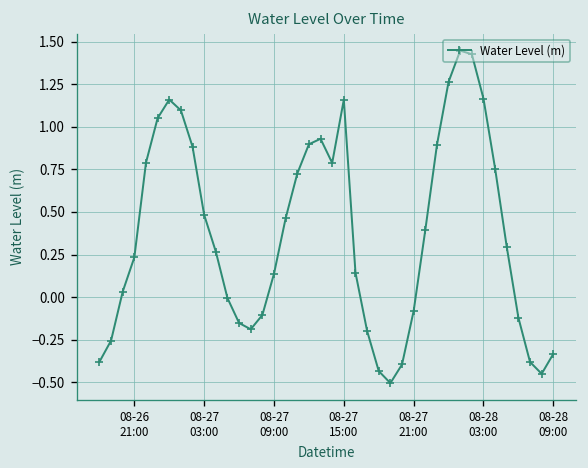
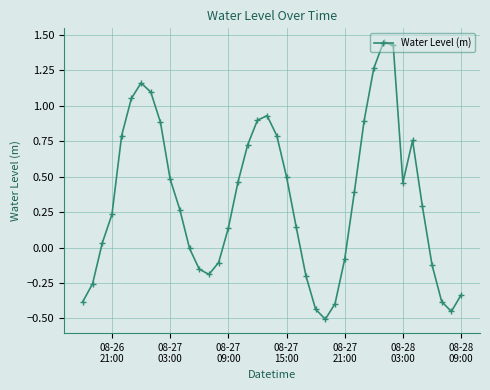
  {
    "08-26 21:00": 0.23,
    "08-27 03:00": 0.48,
    "08-27 09:00": 0.14,
-   "08-27 15:00": 1.16,
+   "08-27 15:00": 0.50,
    "08-27 21:00": -0.08,
-   "08-28 03:00": 1.17,
+   "08-28 03:00": 0.46,
    "08-28 09:00": -0.33
  }
